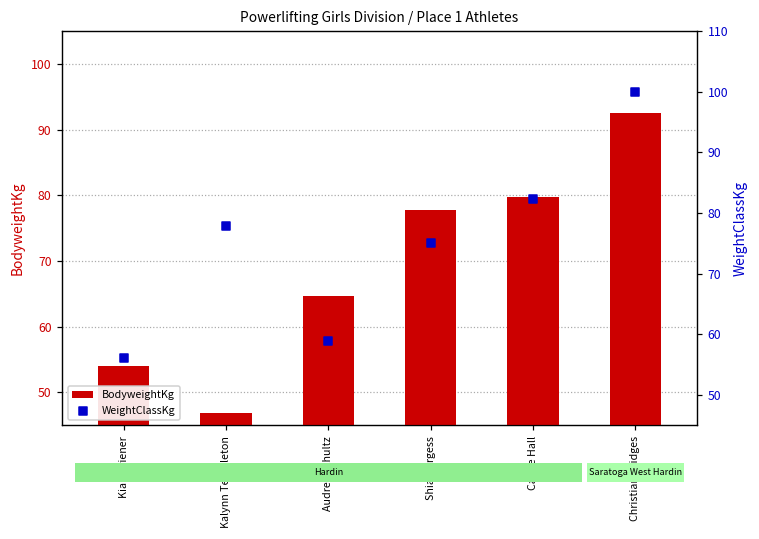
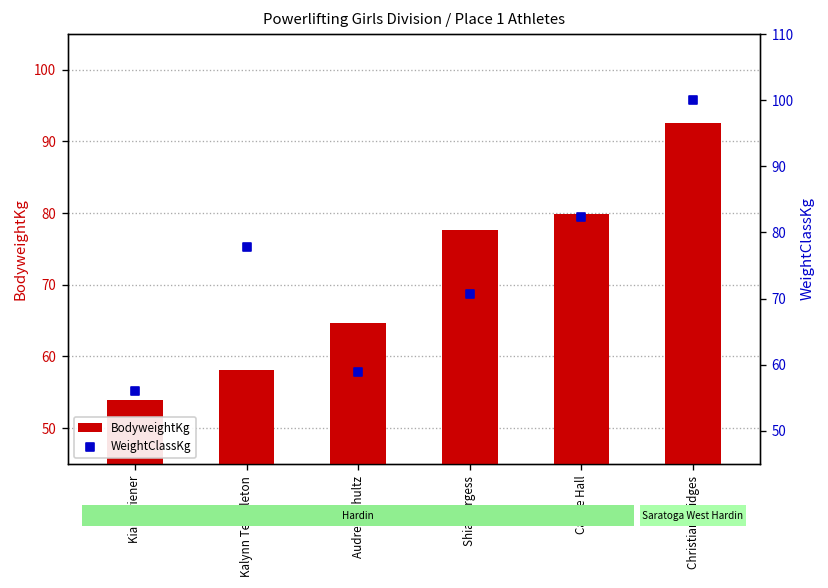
  {
    "BodyweightKg": {
      "Kiah Griener": 54,
-     "Kalynn Templeton": 47,
+     "Kalynn Templeton": 58,
      "Audrey Schultz": 65,
      "Shia Burgess": 78,
      "Cassie Hall": 80,
      "Christian Bridges": 93
    },
    "WeightClassKg": {
-     "Shia Burgess": 75
+     "Shia Burgess": 71
    }
  }
